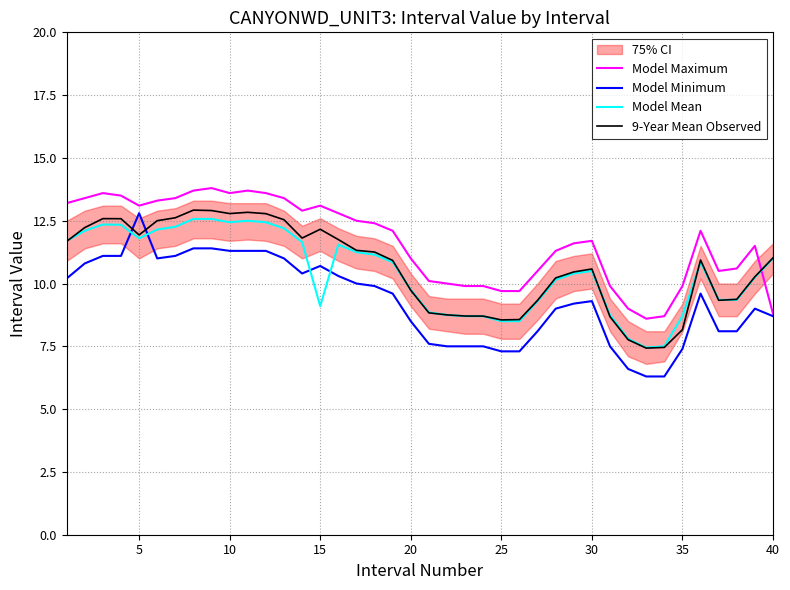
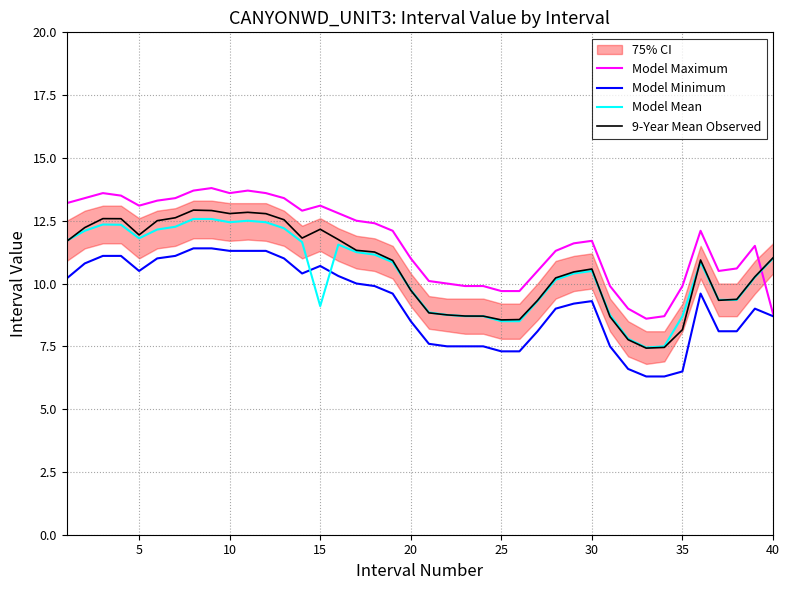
  {
    "Model Maximum": {
      "5": 13.1,
      "10": 13.6,
      "15": 13.1,
      "20": 11.0,
      "25": 9.7,
      "30": 11.7,
      "35": 9.9
    },
    "Model Minimum": {
-     "5": 12.8,
+     "5": 10.5,
      "10": 11.3,
      "15": 10.7,
      "20": 8.5,
      "25": 7.3,
      "30": 9.3,
-     "35": 7.4
+     "35": 6.5
    },
    "Model Mean": {
      "5": 11.8,
      "10": 12.4,
      "15": 9.1,
      "35": 8.7
    },
    "9-Year Mean Observed": {
      "5": 11.9,
      "10": 12.8,
      "15": 12.2,
      "35": 8.2
    }
  }
